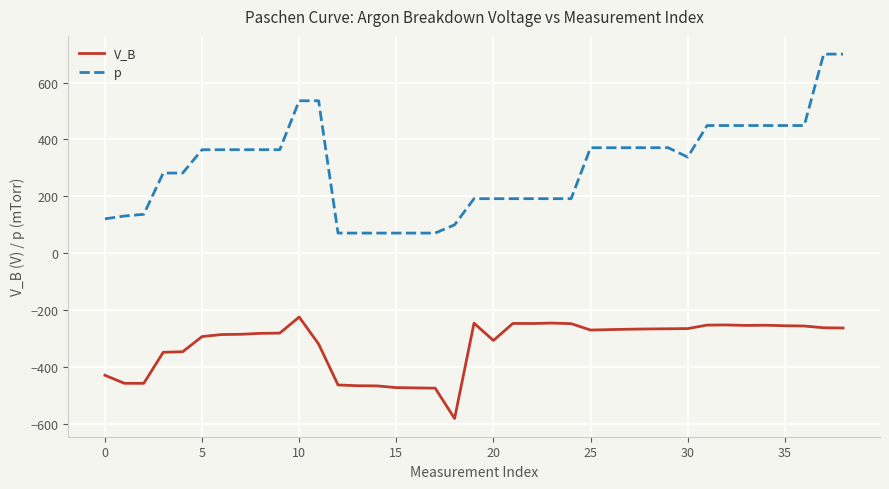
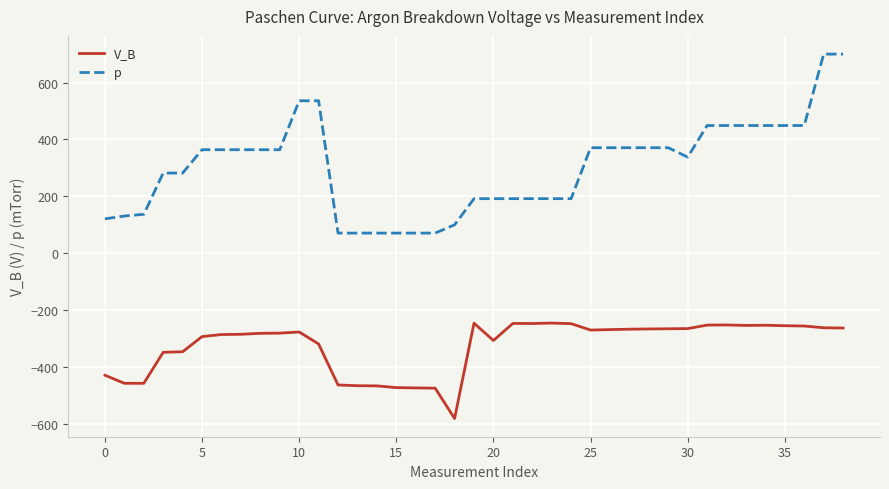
  {
    "V_B": {
      "0": -430,
      "5": -290,
-     "10": -220,
+     "10": -280,
      "15": -470,
      "20": -310,
      "25": -270,
      "30": -260,
      "35": -250
    },
    "p": {
      "0": 120,
      "5": 360,
      "10": 540,
      "15": 70,
      "20": 190,
      "25": 370,
      "30": 340,
      "35": 450
    }
  }
